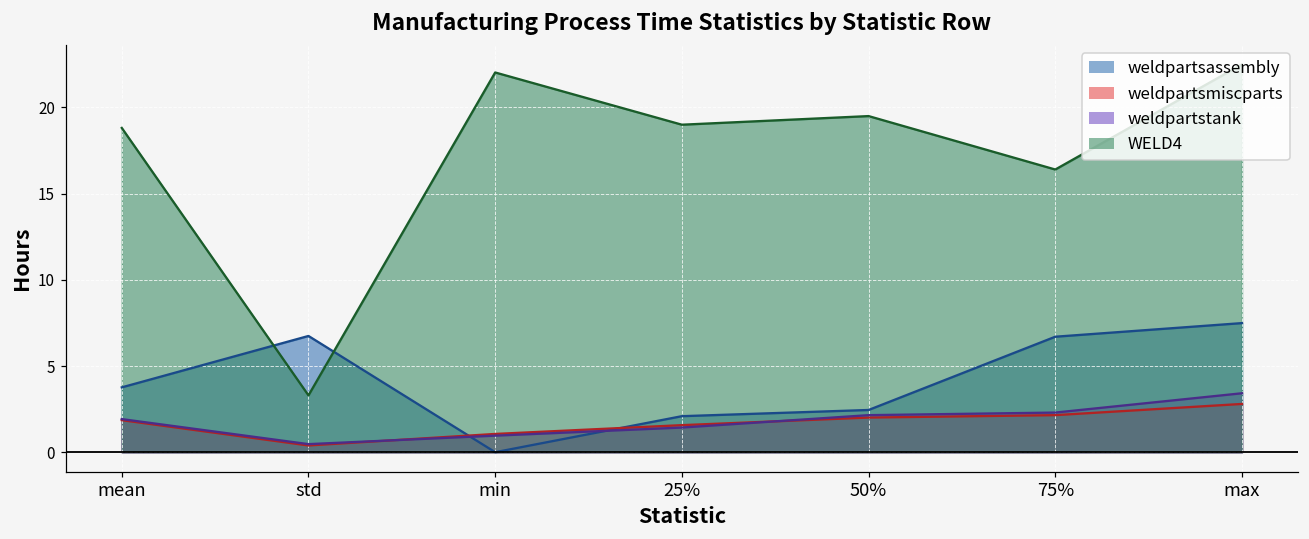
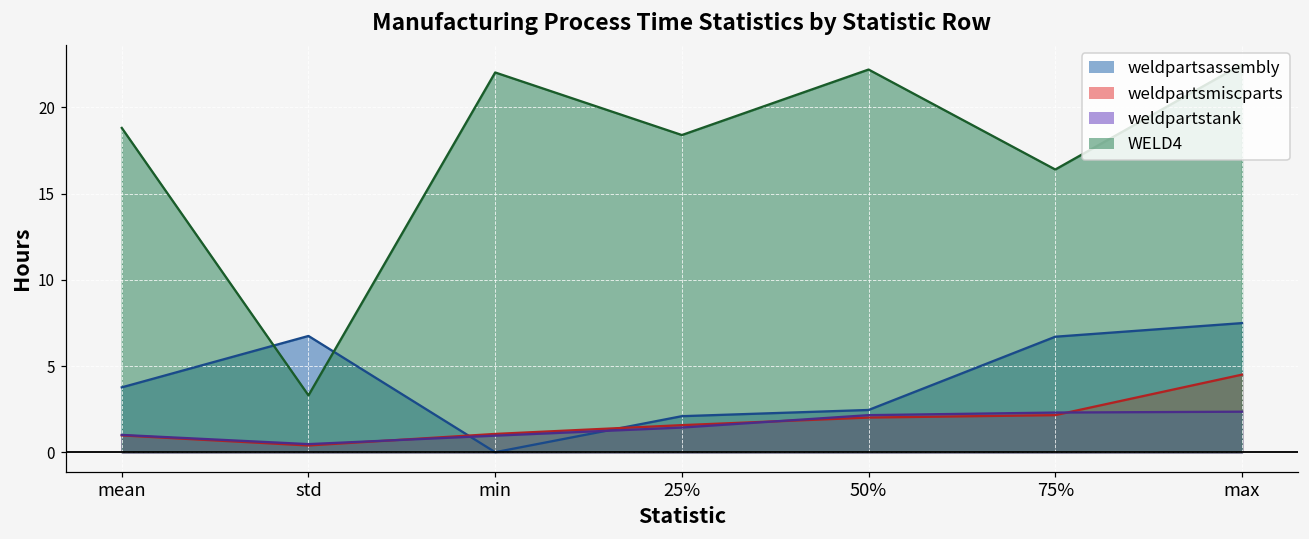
  {
    "weldpartsassembly": {
      "mean": 3.8,
      "std": 6.7,
      "min": 0.0,
      "25%": 2.1,
      "50%": 2.5,
      "75%": 6.7,
      "max": 7.5
    },
    "weldpartsmiscparts": {
-     "mean": 1.9,
-     "max": 2.8
+     "mean": 1.0,
+     "max": 4.5
    },
    "weldpartstank": {
-     "mean": 1.9,
-     "max": 3.4
+     "mean": 1.0,
+     "max": 2.4
    },
    "WELD4": {
      "mean": 18.8,
      "std": 3.3,
      "min": 22.0,
-     "25%": 19.0,
-     "50%": 19.5,
+     "25%": 18.4,
+     "50%": 22.2,
      "75%": 16.4
    }
  }
